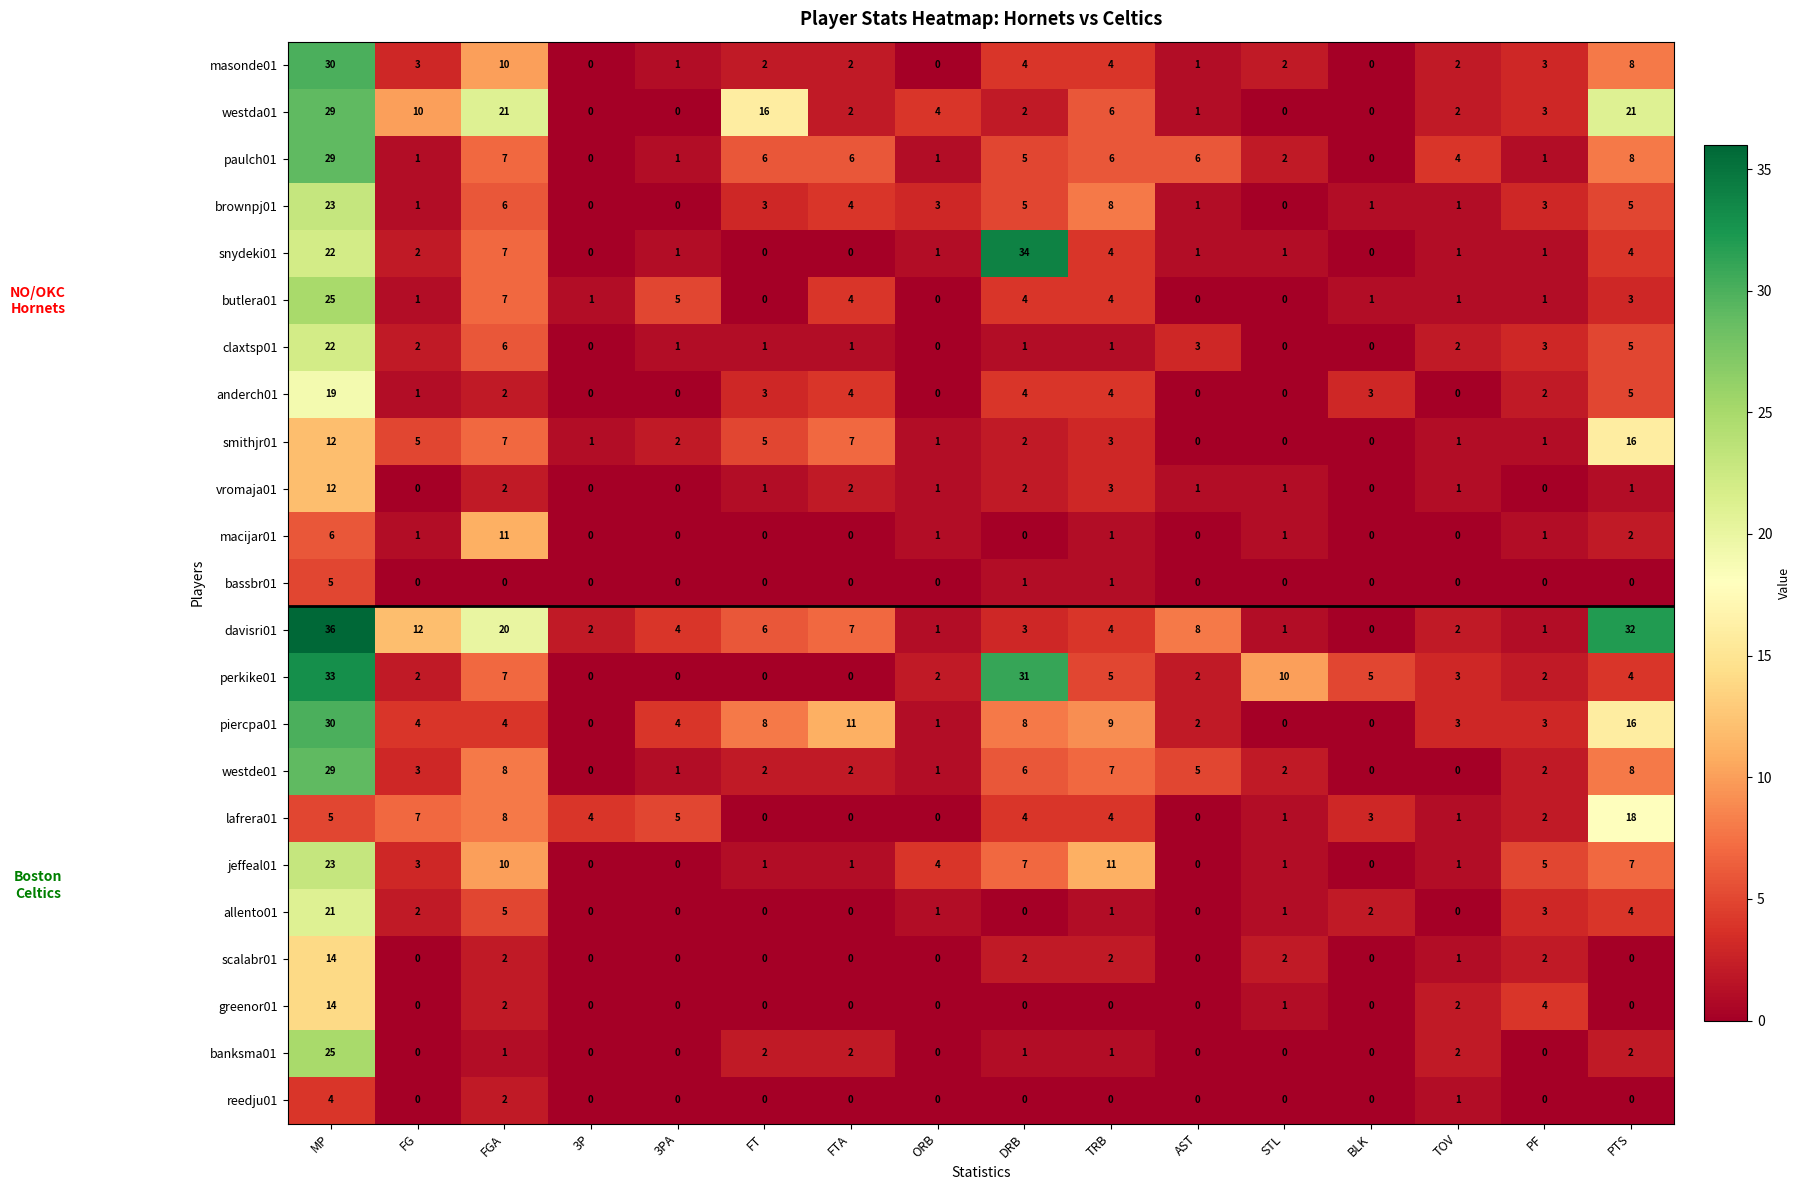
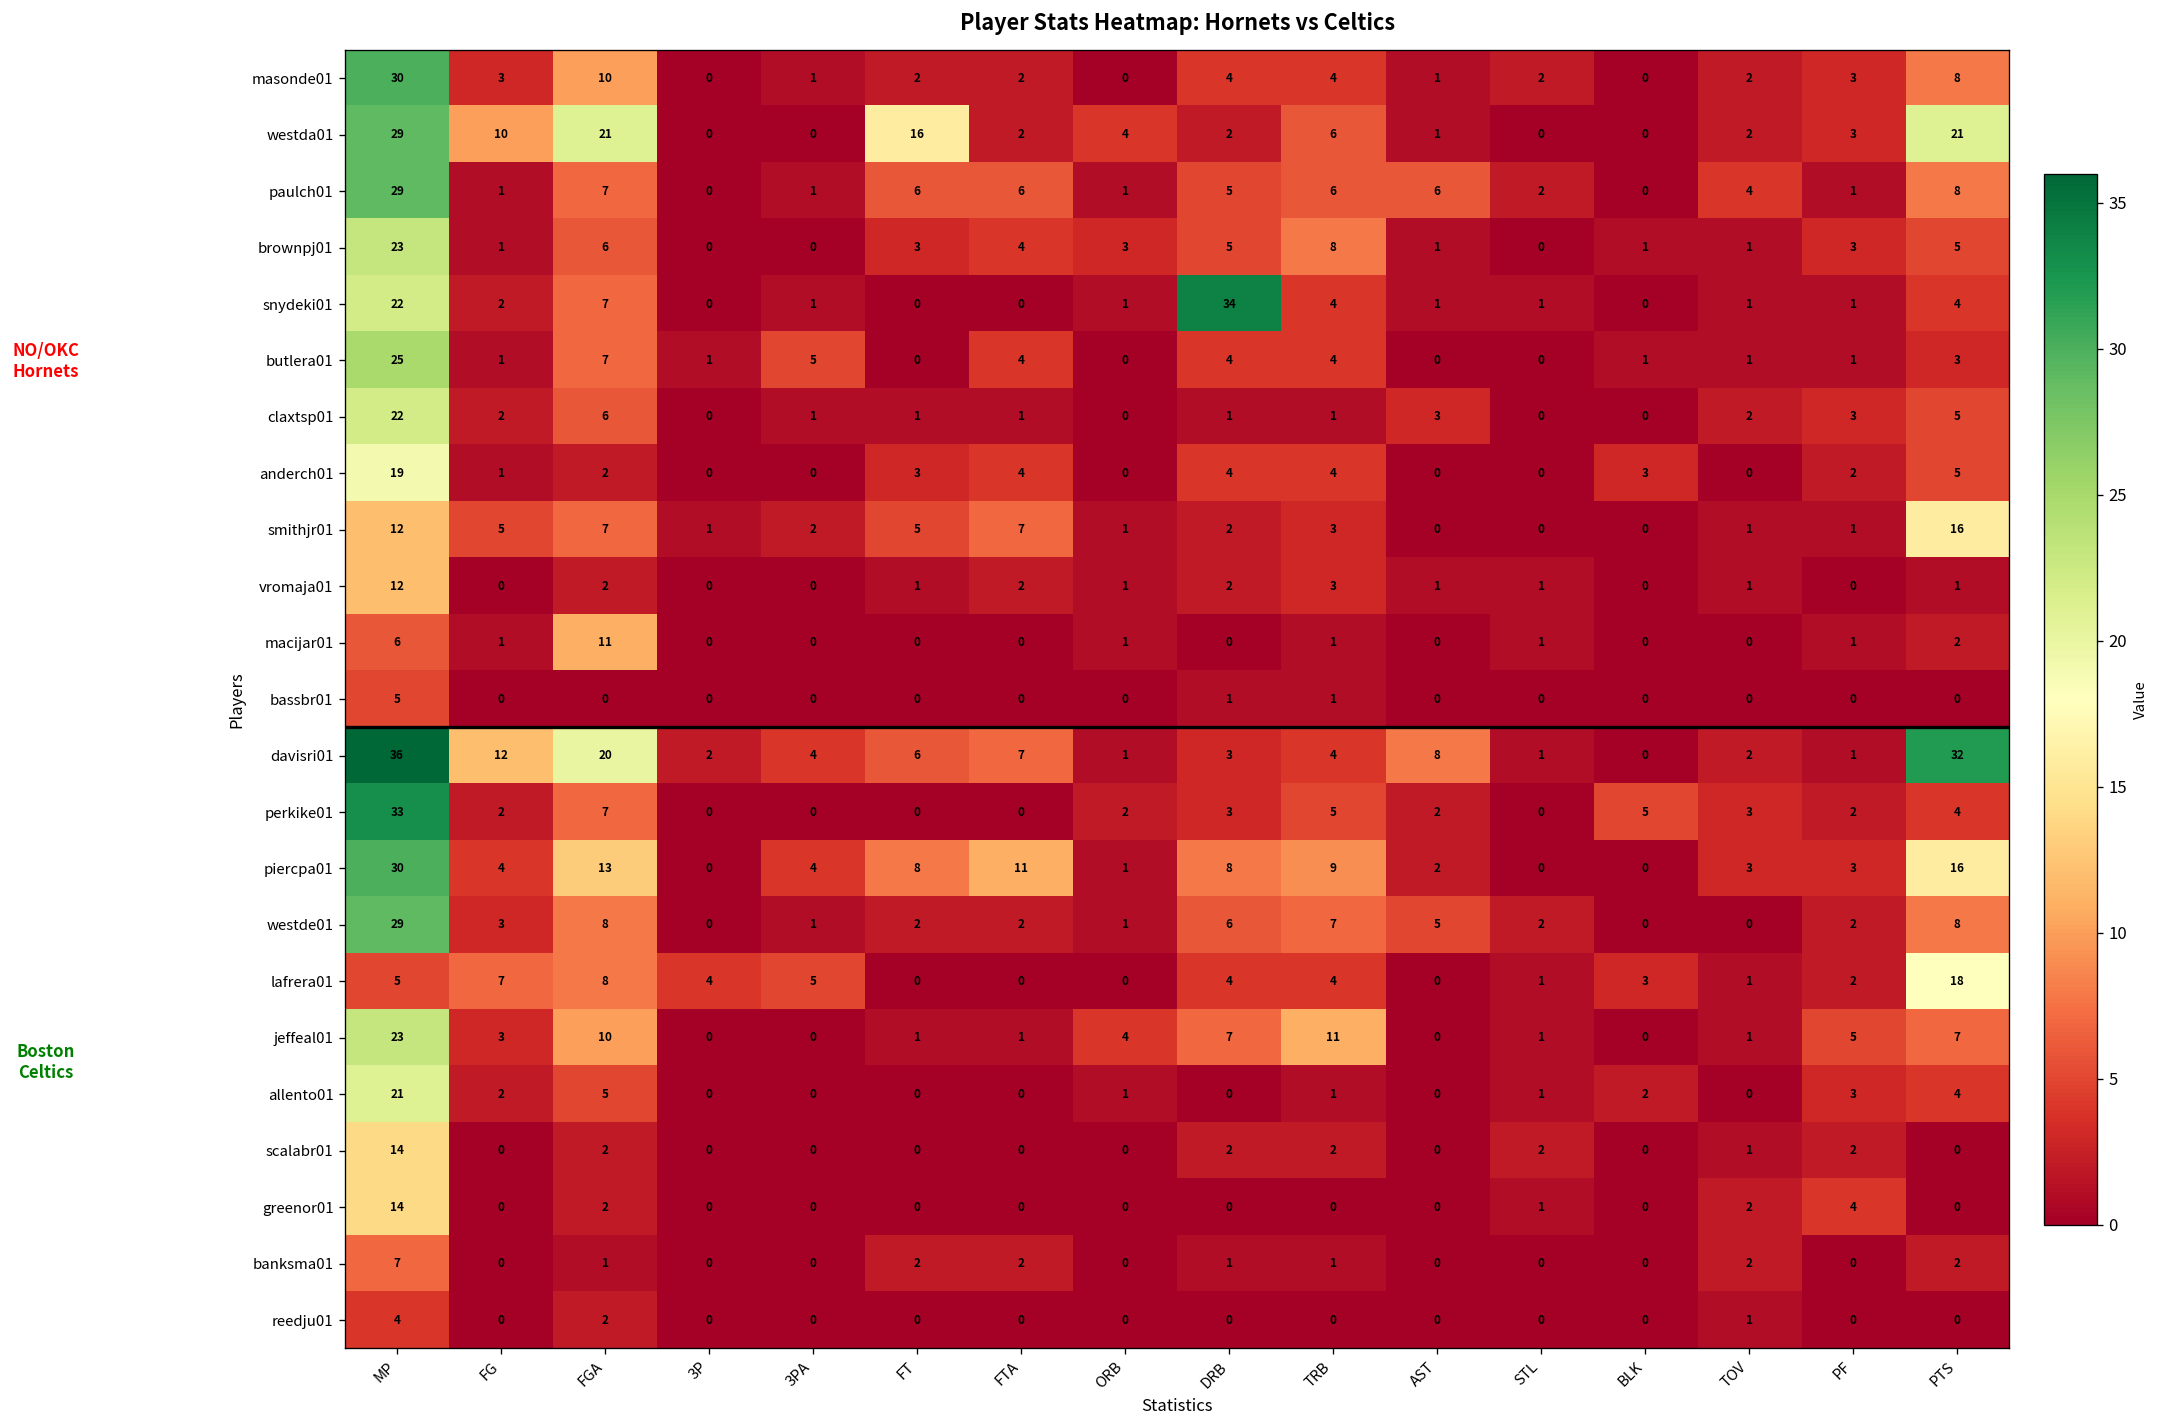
  {
    "perkike01": {
      "MP": 33,
      "FG": 2,
      "FGA": 7,
      "3P": 0,
      "3PA": 0,
      "FT": 0,
      "FTA": 0,
      "ORB": 2,
-     "DRB": 31,
+     "DRB": 3,
      "TRB": 5,
      "AST": 2,
-     "STL": 10,
+     "STL": 0,
      "BLK": 5,
      "TOV": 3,
      "PF": 2,
      "PTS": 4
    },
    "piercpa01": {
      "MP": 30,
      "FG": 4,
-     "FGA": 4,
+     "FGA": 13,
      "3P": 0,
      "3PA": 4,
      "FT": 8,
      "FTA": 11,
      "ORB": 1,
      "DRB": 8,
      "TRB": 9,
      "AST": 2,
      "STL": 0,
      "BLK": 0,
      "TOV": 3,
      "PF": 3,
      "PTS": 16
    },
    "banksma01": {
-     "MP": 25,
+     "MP": 7,
      "FG": 0,
      "FGA": 1,
      "3P": 0,
      "3PA": 0,
      "FT": 2,
      "FTA": 2,
      "ORB": 0,
      "DRB": 1,
      "TRB": 1,
      "AST": 0,
      "STL": 0,
      "BLK": 0,
      "TOV": 2,
      "PF": 0,
      "PTS": 2
    }
  }
